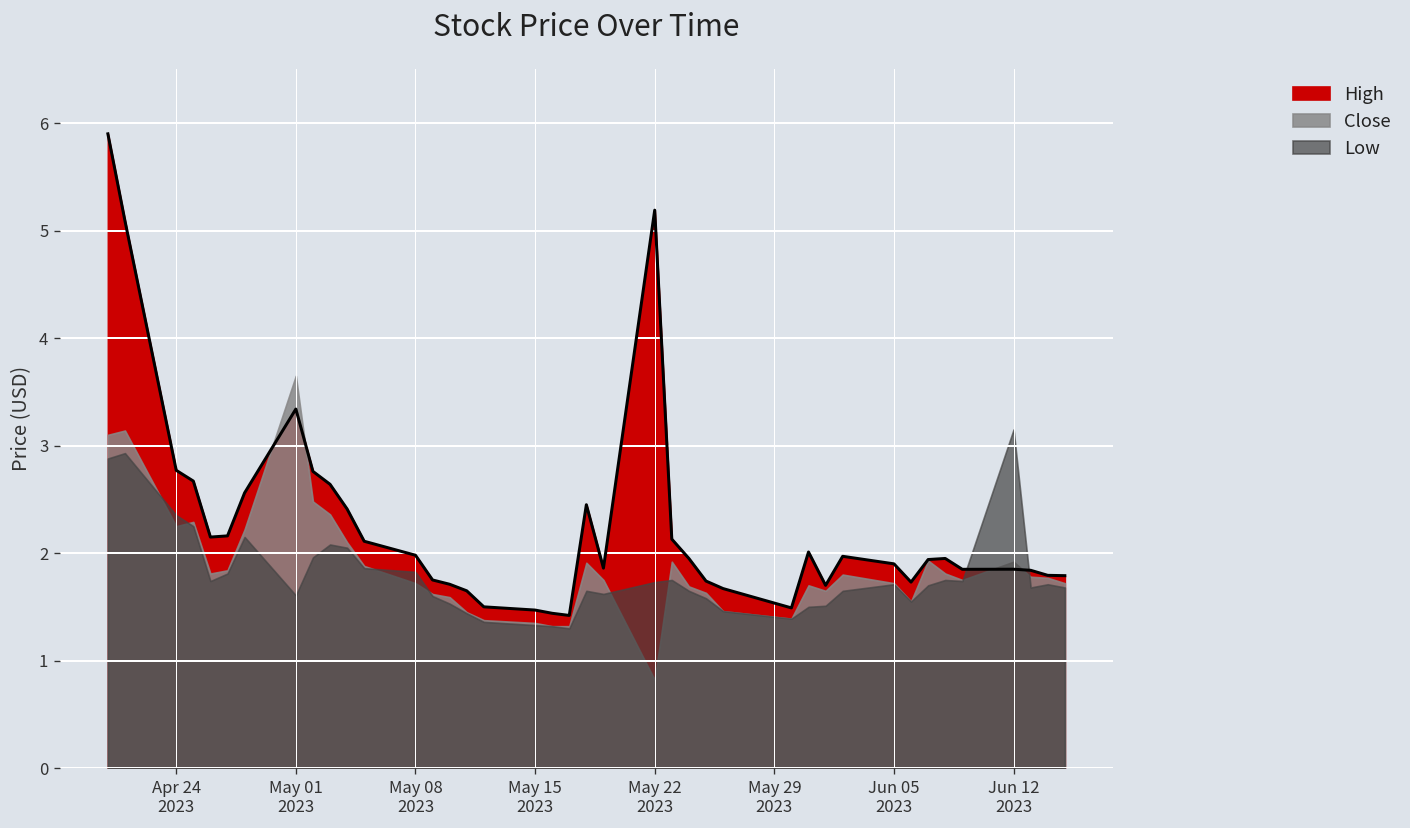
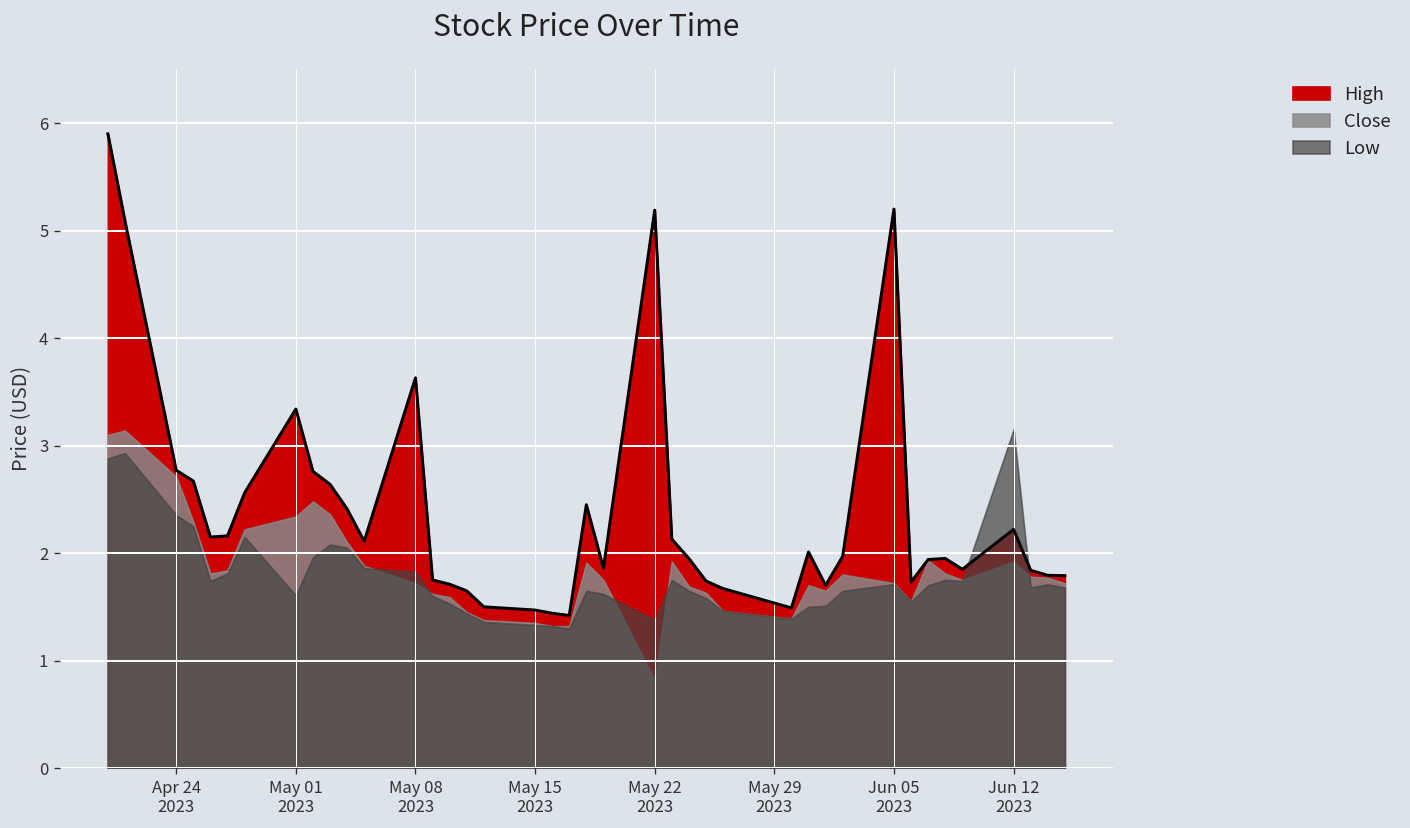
  {
    "High": {
      "Apr 24 2023": 2.8,
      "May 01 2023": 3.3,
-     "May 08 2023": 2.0,
+     "May 08 2023": 3.6,
      "May 15 2023": 1.5,
      "May 22 2023": 5.2,
-     "Jun 05 2023": 1.9,
-     "Jun 12 2023": 1.9
+     "Jun 05 2023": 5.2,
+     "Jun 12 2023": 2.2
    },
    "Close": {
-     "Apr 24 2023": 2.3,
-     "May 01 2023": 3.7,
+     "Apr 24 2023": 2.7,
+     "May 01 2023": 2.3,
      "May 08 2023": 1.7,
      "May 22 2023": 0.8,
      "Jun 12 2023": 1.9
    },
    "Low": {
      "Apr 24 2023": 2.4,
      "May 01 2023": 1.6,
      "May 08 2023": 1.8,
-     "May 22 2023": 1.7,
+     "May 22 2023": 1.4,
      "Jun 12 2023": 3.2
    }
  }
